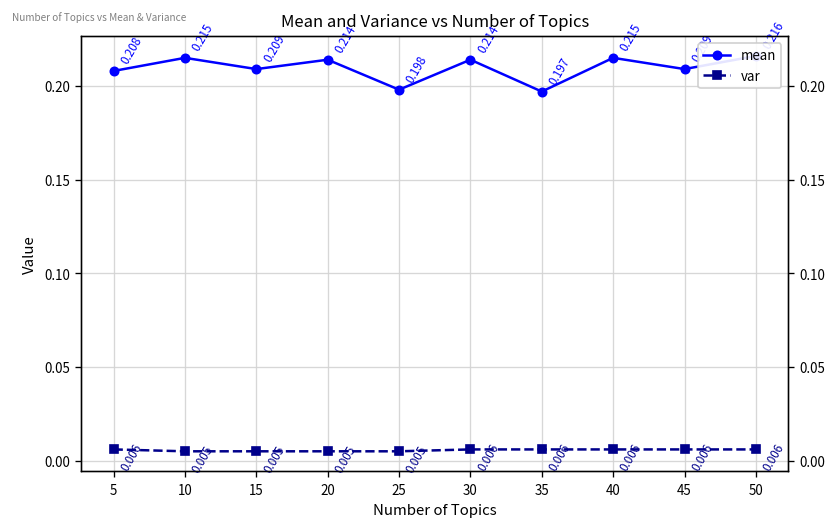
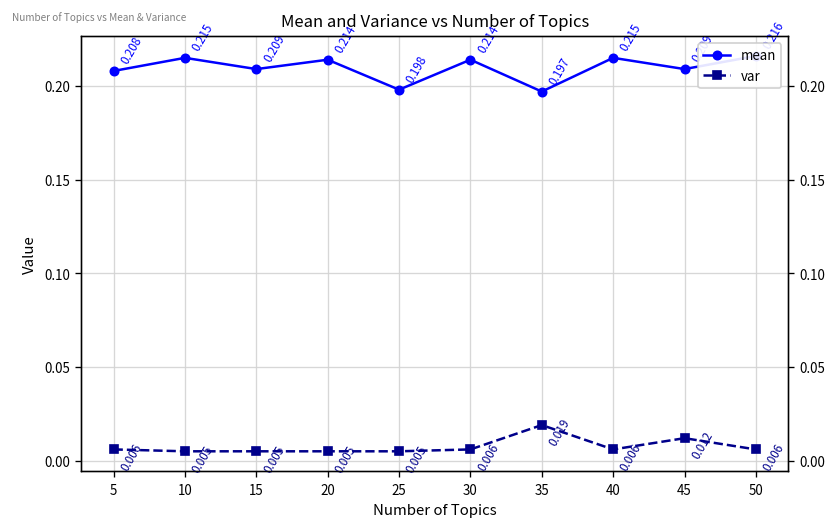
  {
    "mean": {
      "5": 0.208,
      "10": 0.215,
      "15": 0.209,
      "20": 0.214,
      "25": 0.198,
      "30": 0.214,
      "35": 0.197,
      "40": 0.215
    },
    "var": {
      "5": 0.006,
      "10": 0.005,
      "15": 0.005,
      "20": 0.005,
      "25": 0.005,
      "30": 0.006,
-     "35": 0.006,
+     "35": 0.019,
      "40": 0.006,
-     "45": 0.006,
+     "45": 0.012,
      "50": 0.006
    }
  }
